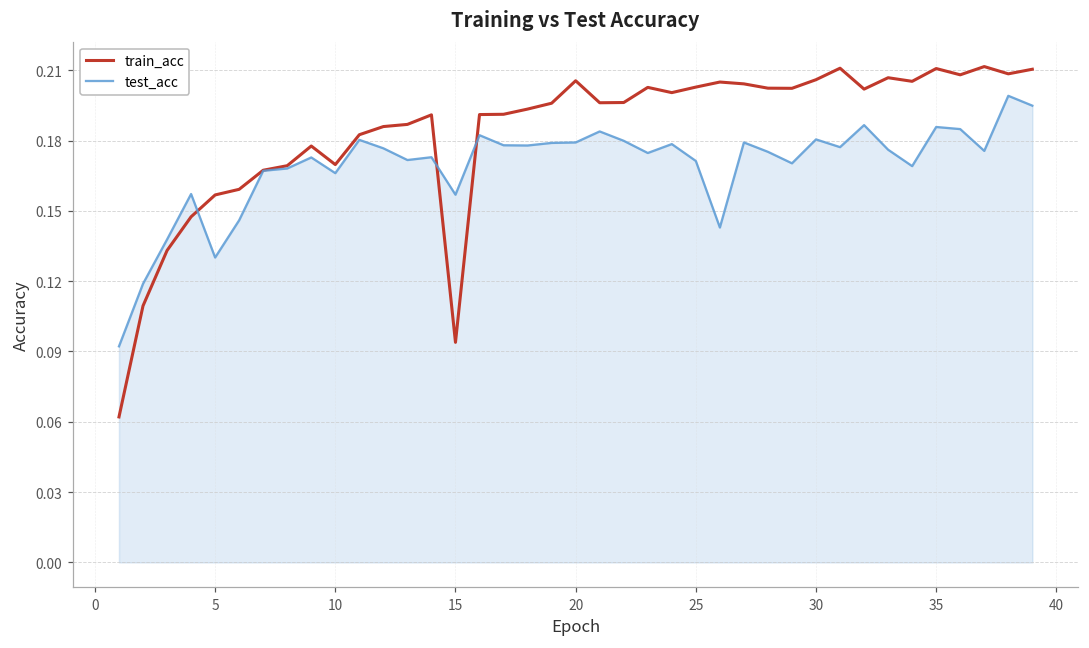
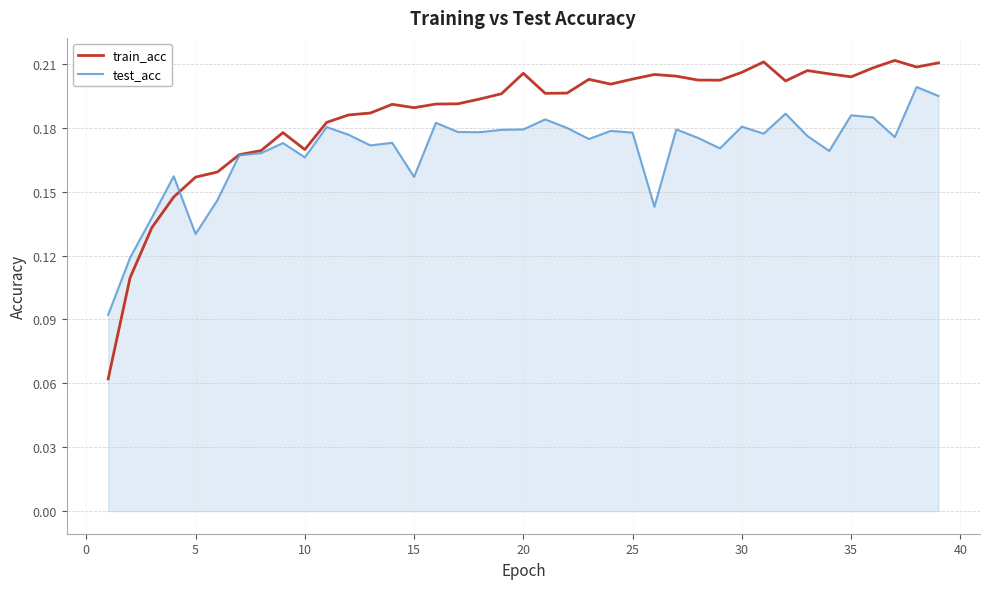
  {
    "train_acc": {
      "5": 0.157,
      "10": 0.170,
-     "15": 0.094,
+     "15": 0.189,
      "20": 0.206,
      "25": 0.203,
      "30": 0.206,
-     "35": 0.211
+     "35": 0.204
    },
    "test_acc": {
      "5": 0.130,
      "10": 0.166,
      "15": 0.157,
      "20": 0.179,
-     "25": 0.171,
+     "25": 0.178,
      "30": 0.181,
      "35": 0.186
    }
  }
